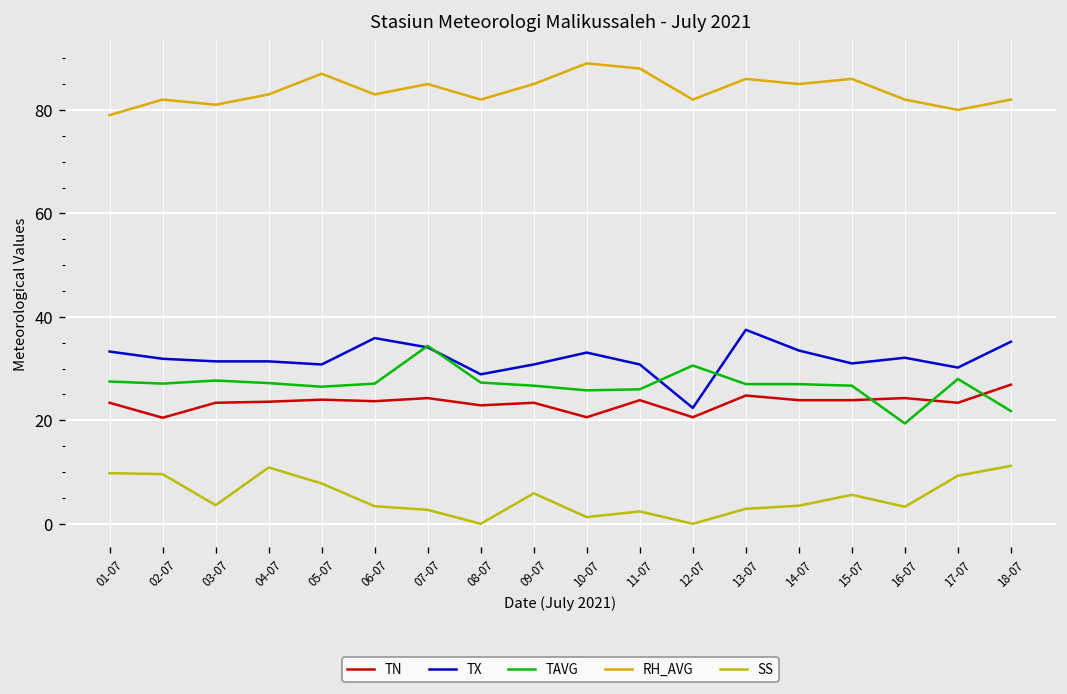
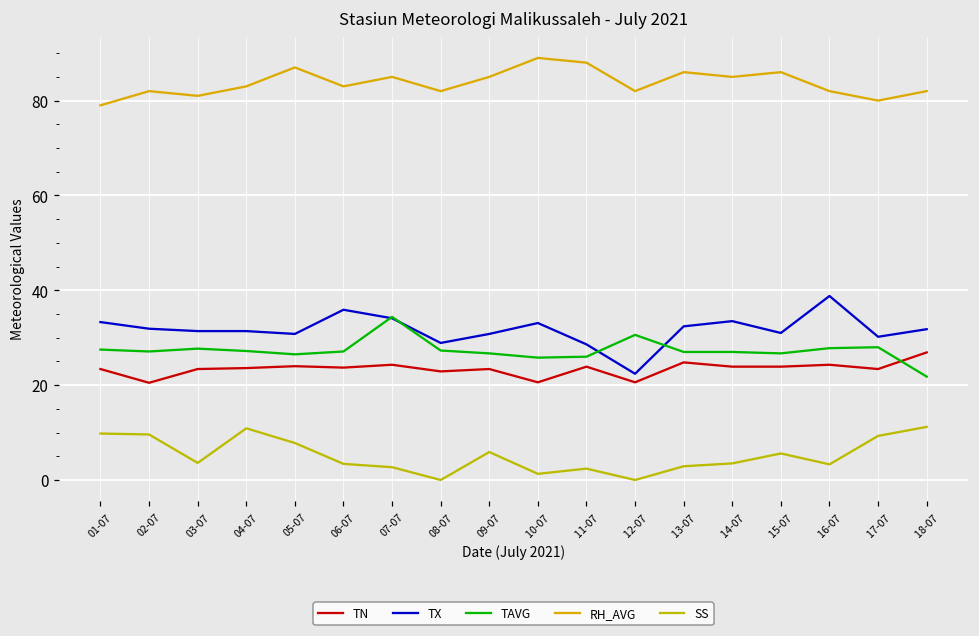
  {
    "TN": {
      "01-07": 23,
      "02-07": 21,
      "03-07": 23,
      "04-07": 24,
      "05-07": 24,
      "06-07": 24,
      "07-07": 24,
      "08-07": 23,
      "09-07": 23,
      "10-07": 21,
      "11-07": 24,
      "12-07": 21,
      "13-07": 25,
      "14-07": 24,
      "15-07": 24,
      "16-07": 24,
      "17-07": 23,
      "18-07": 27
    },
    "TX": {
      "01-07": 33,
      "02-07": 32,
      "03-07": 31,
      "04-07": 31,
      "05-07": 31,
      "06-07": 36,
      "08-07": 29,
      "09-07": 31,
      "10-07": 33,
-     "11-07": 31,
+     "11-07": 29,
      "12-07": 22,
-     "13-07": 38,
+     "13-07": 32,
      "14-07": 34,
      "15-07": 31,
-     "16-07": 32,
+     "16-07": 39,
      "17-07": 30,
-     "18-07": 35
+     "18-07": 32
    },
    "TAVG": {
      "01-07": 28,
      "02-07": 27,
      "03-07": 28,
      "04-07": 27,
      "05-07": 27,
      "06-07": 27,
      "08-07": 27,
      "09-07": 27,
      "10-07": 26,
      "11-07": 26,
      "12-07": 31,
      "13-07": 27,
      "14-07": 27,
      "15-07": 27,
-     "16-07": 19,
+     "16-07": 28,
      "17-07": 28,
      "18-07": 22
    }
  }
